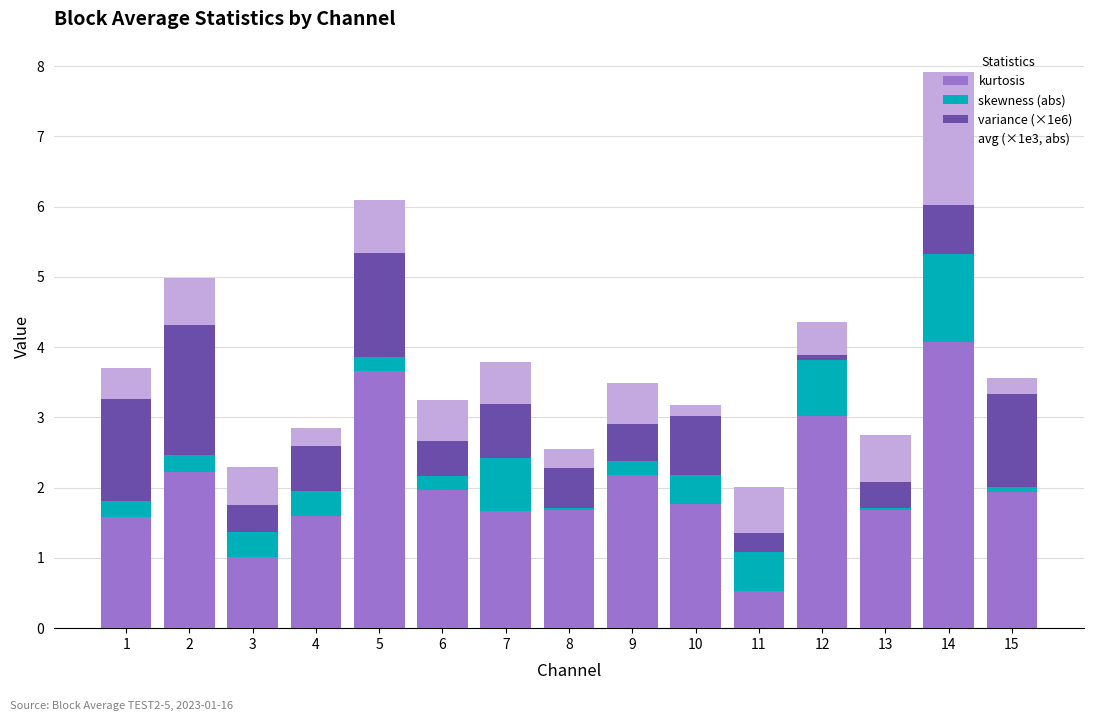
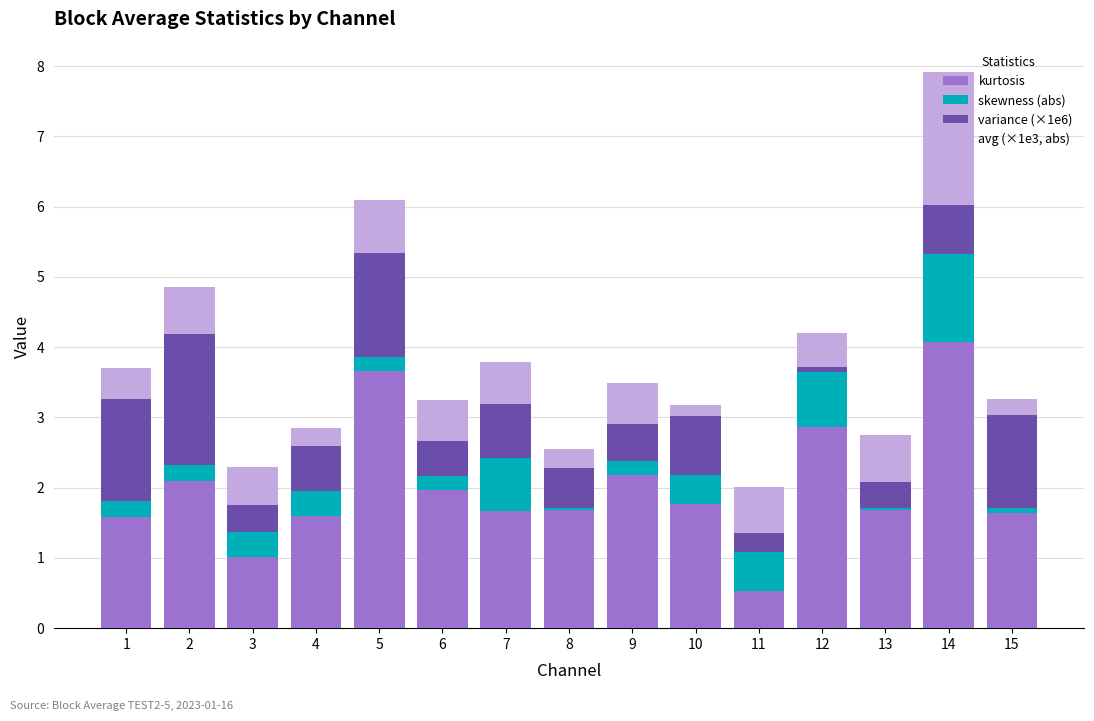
  {
    "kurtosis": {
      "1": 1.6,
-     "2": 2.2,
+     "2": 2.1,
      "3": 1.0,
      "4": 1.6,
      "5": 3.7,
      "6": 2.0,
      "7": 1.7,
      "8": 1.7,
      "9": 2.2,
      "10": 1.8,
      "11": 0.5,
-     "12": 3.0,
+     "12": 2.9,
      "13": 1.7,
      "14": 4.1,
-     "15": 1.9
+     "15": 1.6
    },
    "skewness (abs)": {
      "1": 0.2,
      "2": 0.2,
      "3": 0.4,
      "4": 0.4,
      "5": 0.2,
      "6": 0.2,
      "7": 0.8,
      "8": 0.0,
      "9": 0.2,
      "10": 0.4,
      "11": 0.6,
      "12": 0.8,
      "14": 1.3,
      "15": 0.1
    },
    "variance (×1e6)": {
      "1": 1.4,
      "2": 1.9,
      "3": 0.4,
      "4": 0.6,
      "5": 1.5,
      "6": 0.5,
      "7": 0.8,
      "8": 0.6,
      "9": 0.5,
      "10": 0.8,
      "11": 0.3,
      "12": 0.1,
      "13": 0.4,
      "14": 0.7,
      "15": 1.3
    },
    "avg (×1e3, abs)": {
      "1": 0.4,
      "2": 0.7,
      "3": 0.5,
      "4": 0.2,
      "5": 0.7,
      "6": 0.6,
      "7": 0.6,
      "8": 0.3,
      "9": 0.6,
      "10": 0.2,
      "11": 0.7,
      "12": 0.5,
      "13": 0.7,
      "14": 1.9,
      "15": 0.2
    }
  }
